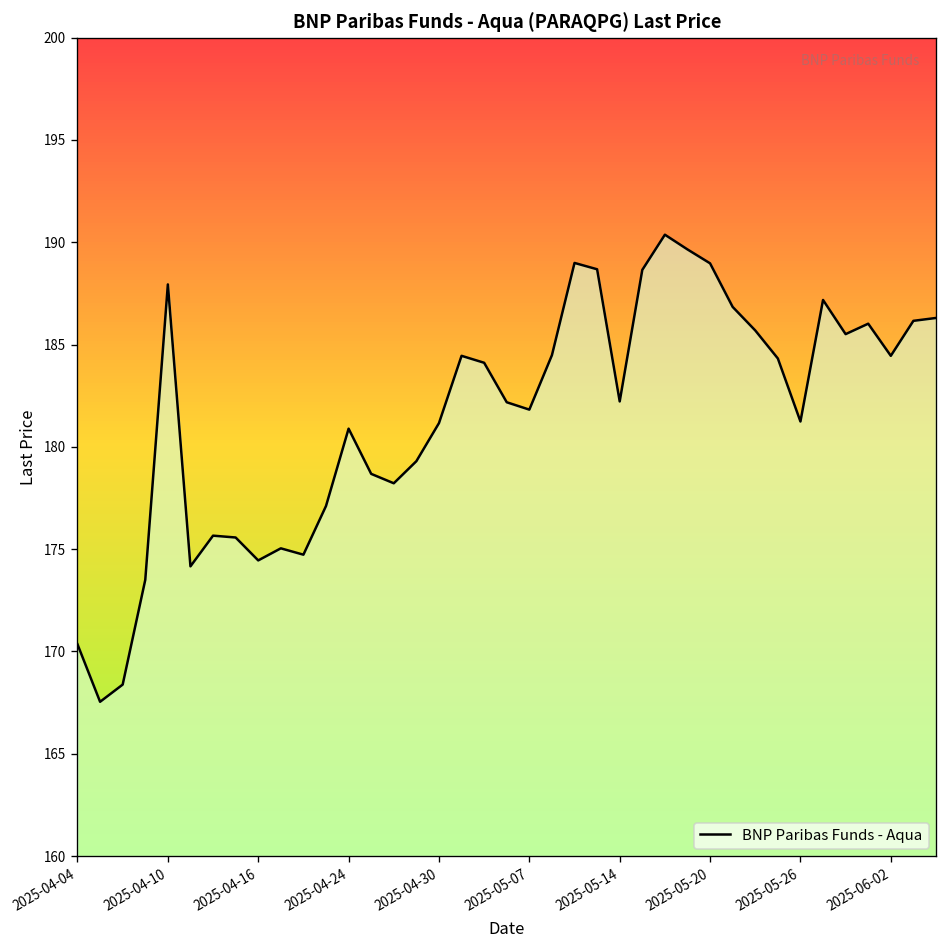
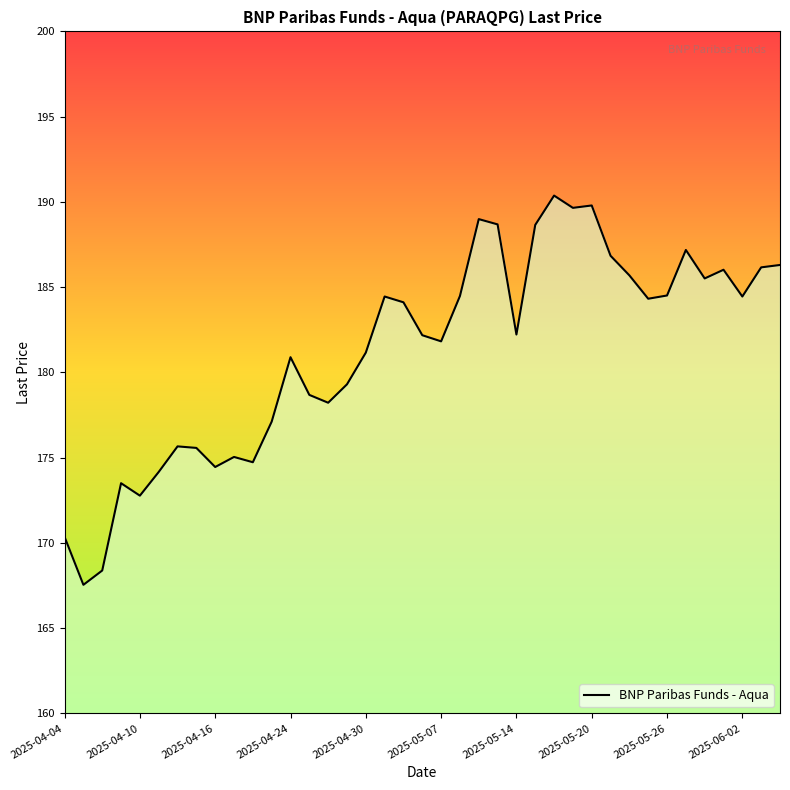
  {
    "2025-04-04": 170.4,
-   "2025-04-10": 187.9,
+   "2025-04-10": 172.8,
    "2025-04-16": 174.5,
    "2025-04-24": 180.9,
    "2025-04-30": 181.2,
    "2025-05-07": 181.8,
    "2025-05-14": 182.2,
-   "2025-05-20": 189.0,
-   "2025-05-26": 181.2,
+   "2025-05-20": 189.8,
+   "2025-05-26": 184.5,
    "2025-06-02": 184.5
  }
